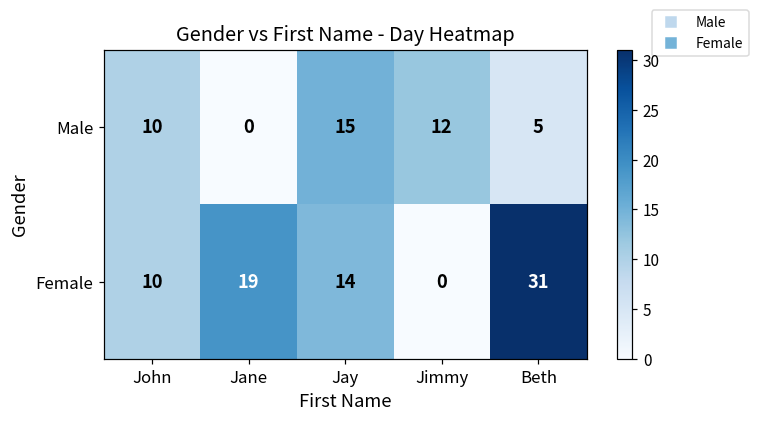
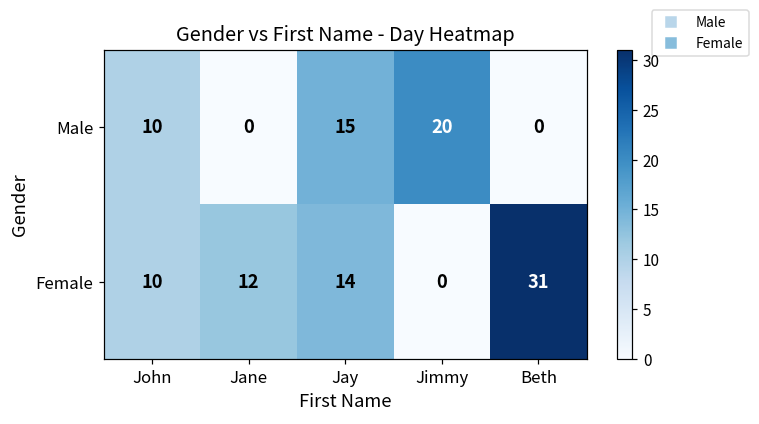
  {
    "Male": {
      "John": 10,
      "Jane": 0,
      "Jay": 15,
-     "Jimmy": 12,
-     "Beth": 5
+     "Jimmy": 20,
+     "Beth": 0
    },
    "Female": {
      "John": 10,
-     "Jane": 19,
+     "Jane": 12,
      "Jay": 14,
      "Jimmy": 0,
      "Beth": 31
    }
  }
